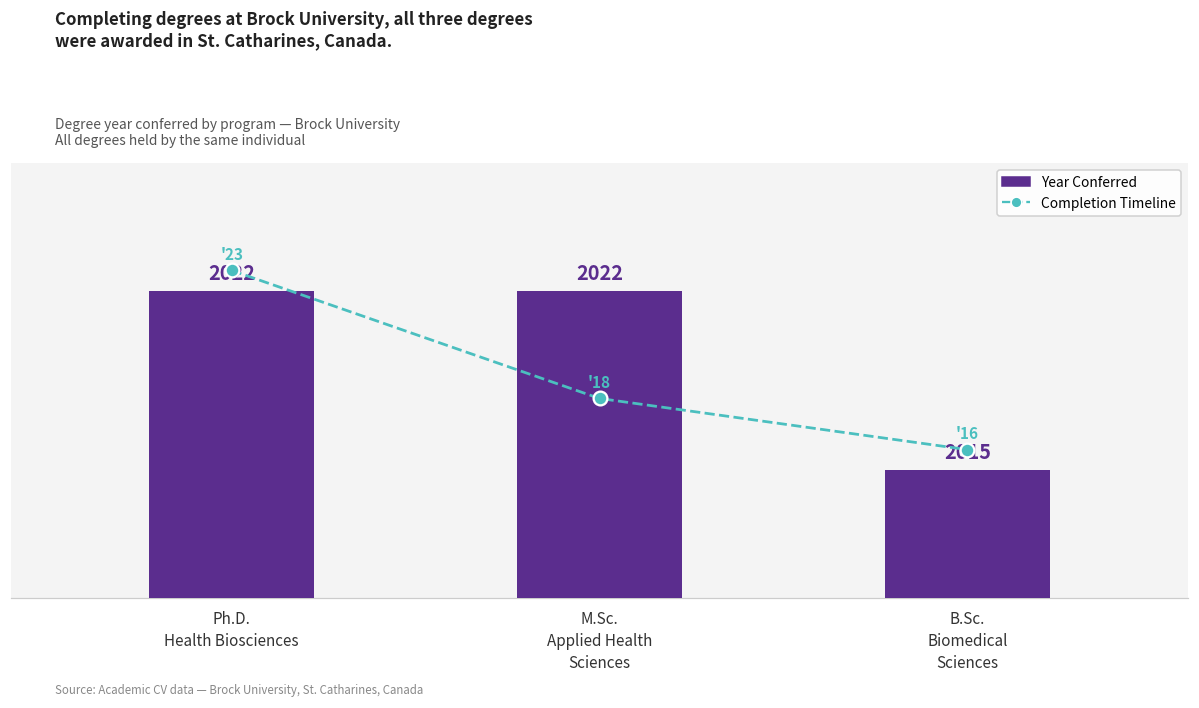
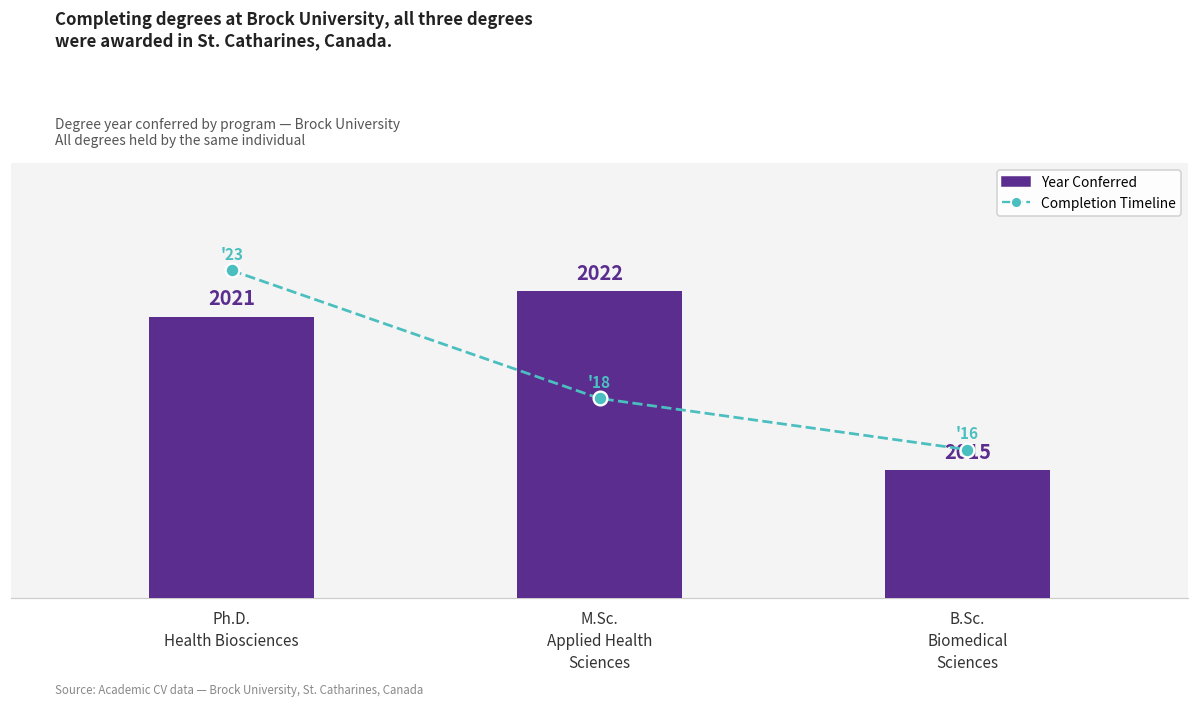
  {
    "Year Conferred": {
-     "Ph.D. Health Biosciences": 2022,
+     "Ph.D. Health Biosciences": 2021,
      "M.Sc. Applied Health Sciences": 2022
    }
  }
